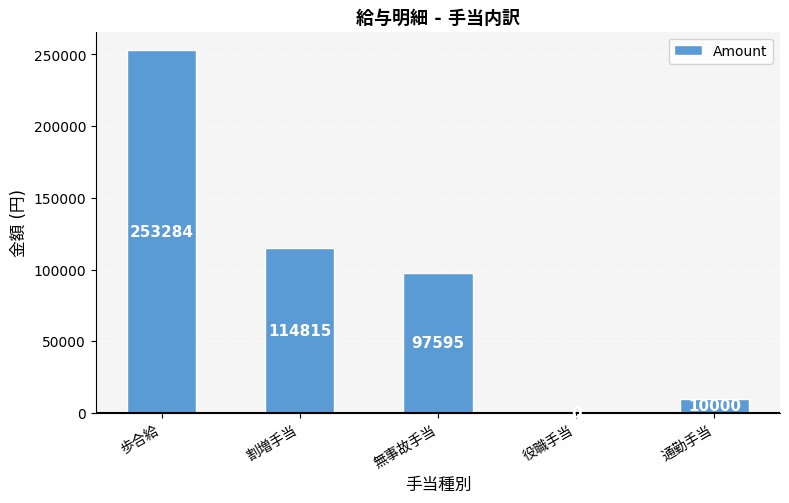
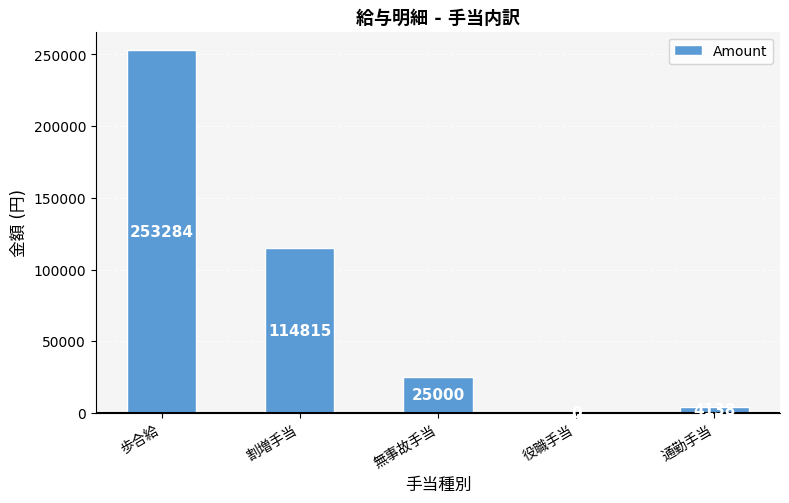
  {
    "歩合給": 253284,
    "割増手当": 114815,
-   "無事故手当": 97595,
-   "通勤手当": 10000
+   "無事故手当": 25000,
+   "通勤手当": 4000
  }
